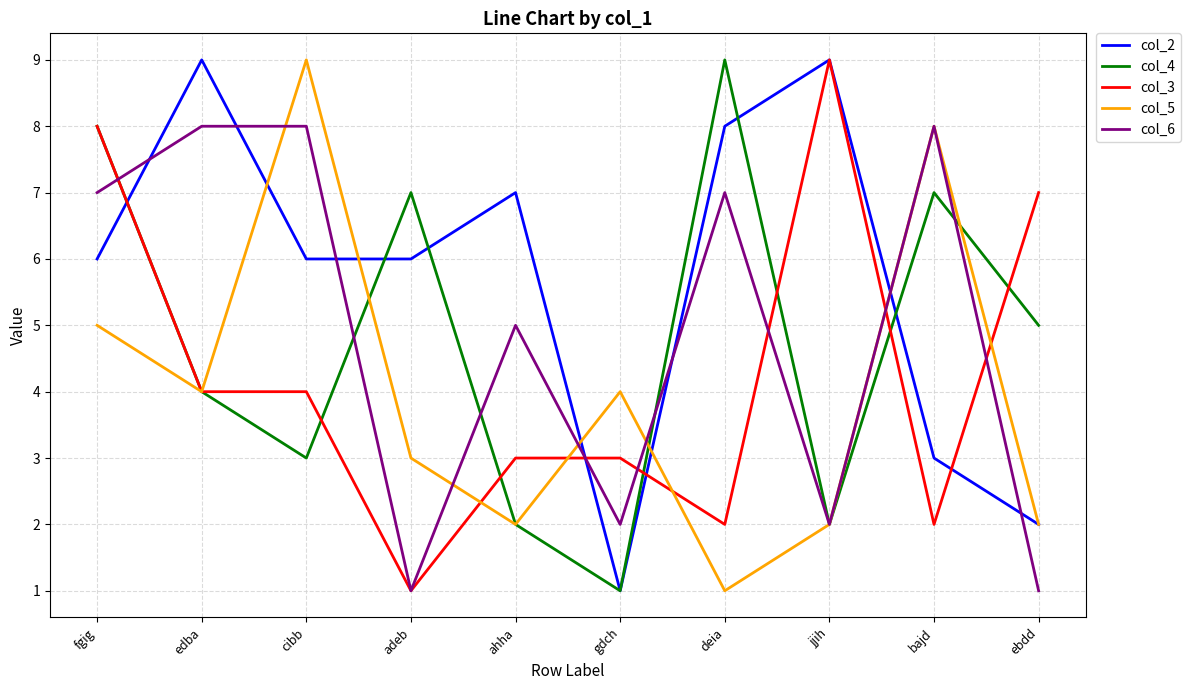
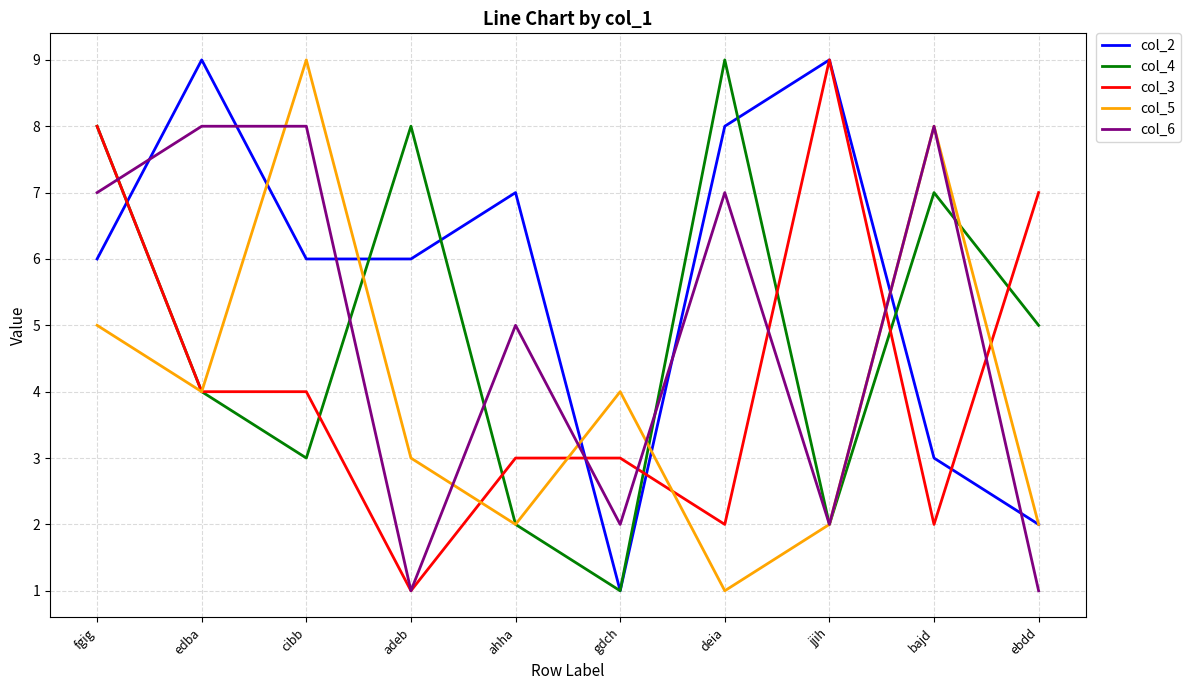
  {
    "col_2": {
      "fgig": 6,
      "edba": 9,
      "cibb": 6,
      "adeb": 6,
      "ahha": 7,
      "deia": 8,
      "bajd": 3
    },
    "col_4": {
      "cibb": 3,
-     "adeb": 7,
+     "adeb": 8,
      "deia": 9,
      "bajd": 7,
      "ebdd": 5
    },
    "col_3": {
      "cibb": 4,
      "ahha": 3,
      "gdch": 3,
      "deia": 2,
      "bajd": 2,
      "ebdd": 7
    },
    "col_5": {
      "fgig": 5,
      "cibb": 9,
      "adeb": 3,
      "gdch": 4,
      "deia": 1
    },
    "col_6": {
      "fgig": 7,
      "edba": 8,
      "cibb": 8,
      "ahha": 5,
      "gdch": 2,
      "deia": 7,
      "ebdd": 1
    }
  }
